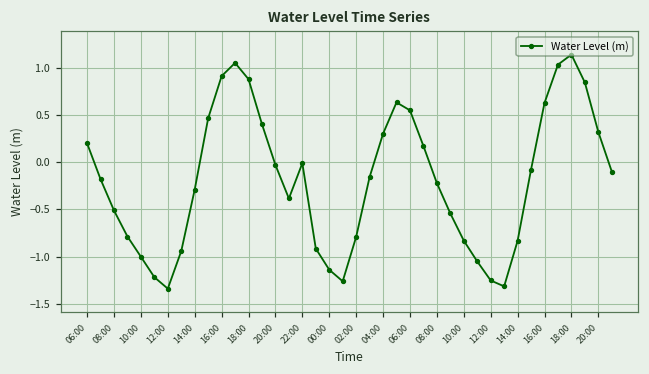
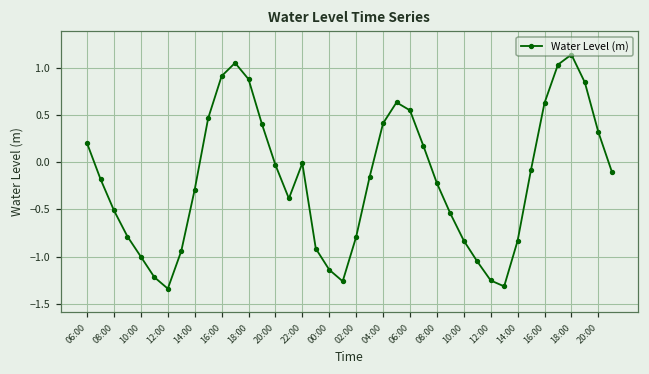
  {
    "22:00": 0.0,
    "00:00": -1.1,
    "02:00": -0.8,
-   "04:00": 0.3
+   "04:00": 0.4
  }
